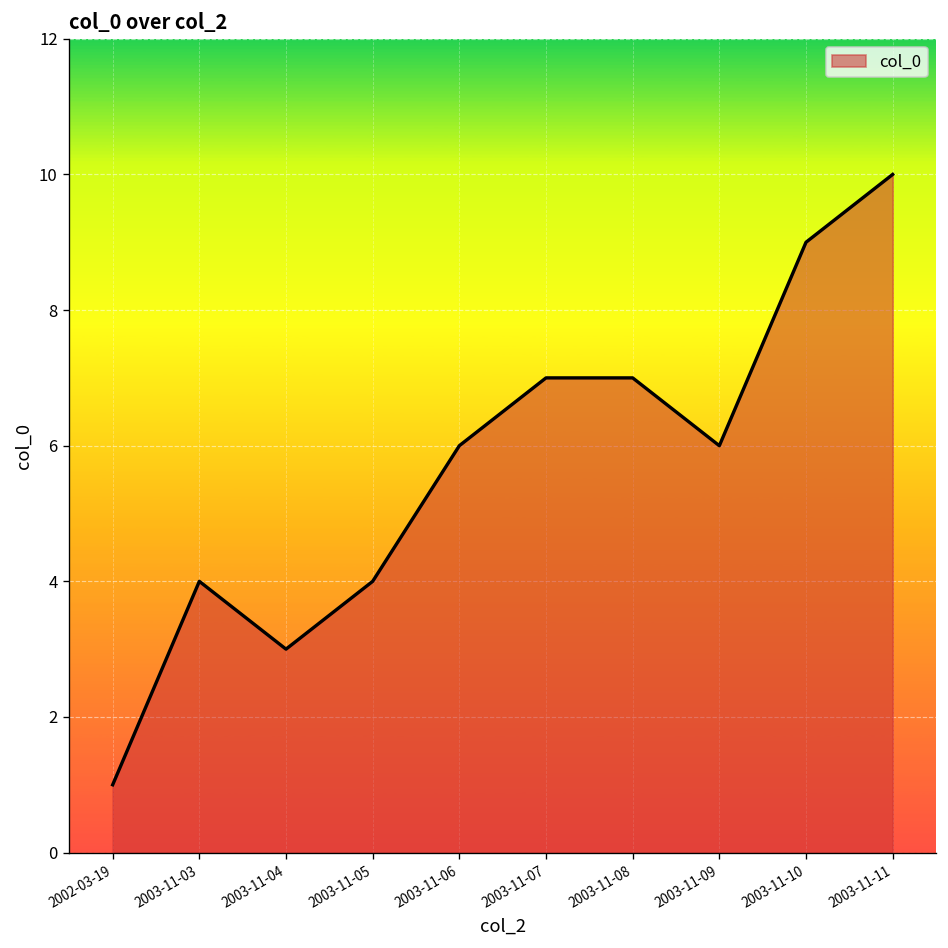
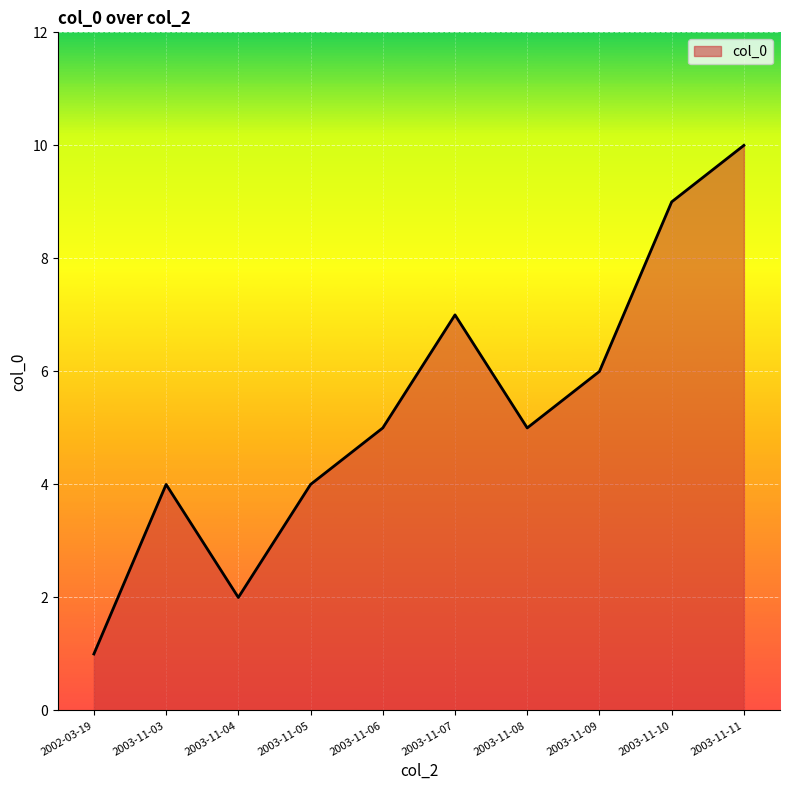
  {
    "2002-03-19": 1,
    "2003-11-03": 4,
-   "2003-11-04": 3,
+   "2003-11-04": 2,
    "2003-11-05": 4,
-   "2003-11-06": 6,
+   "2003-11-06": 5,
    "2003-11-07": 7,
-   "2003-11-08": 7,
+   "2003-11-08": 5,
    "2003-11-09": 6,
    "2003-11-10": 9,
    "2003-11-11": 10
  }
